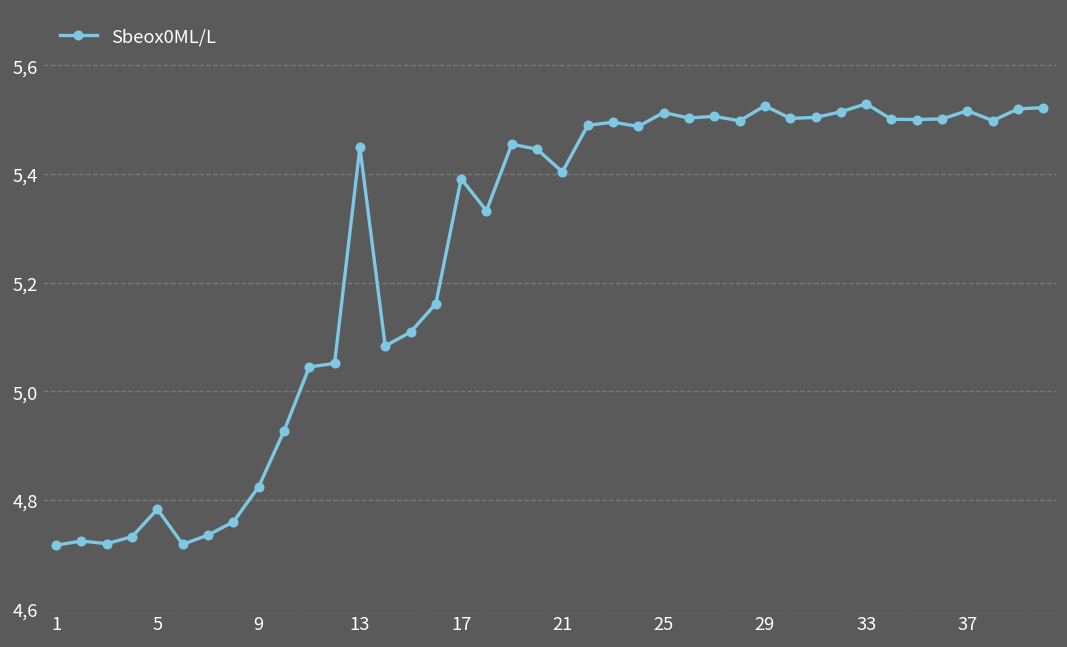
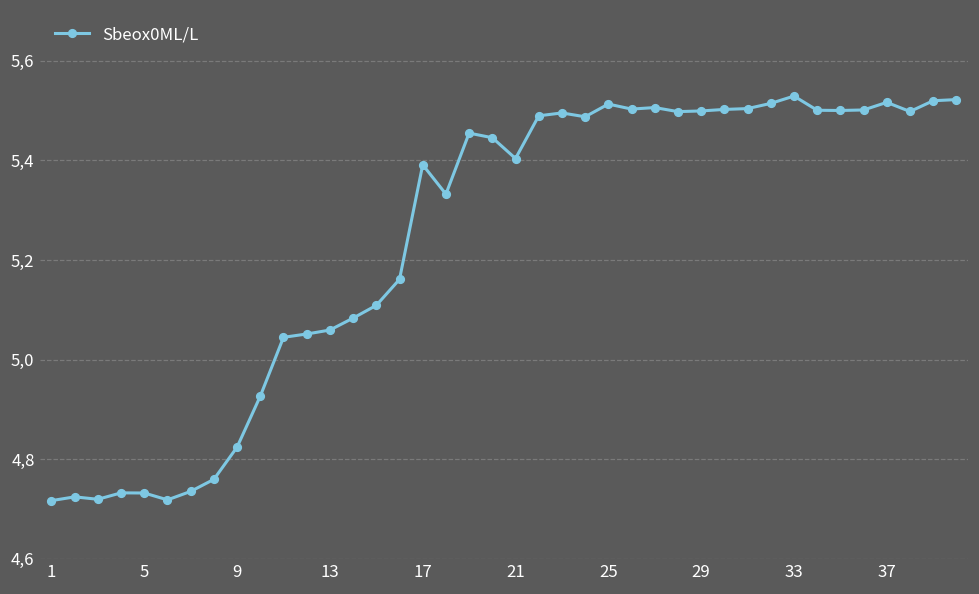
  {
    "1": 47.2,
-   "5": 47.8,
+   "5": 47.3,
    "9": 48.2,
-   "13": 54.5,
+   "13": 50.6,
    "17": 53.9,
    "21": 54.0,
    "25": 55.1,
-   "29": 55.3,
+   "29": 55.0,
    "33": 55.3,
    "37": 55.2
  }
